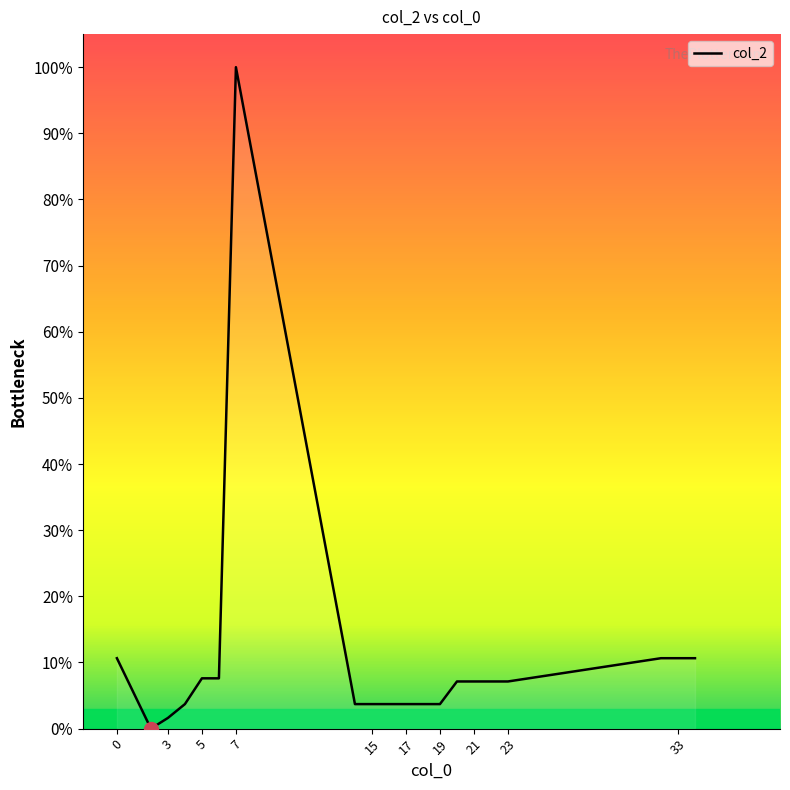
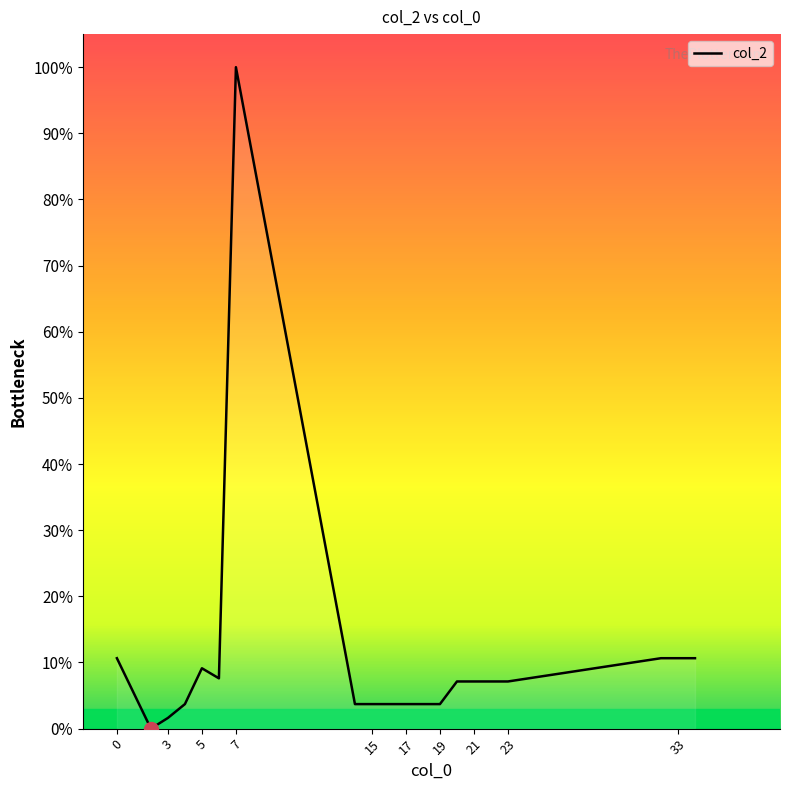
  {
    "col_2": {
      "0": "11%",
-     "5": "8%",
+     "5": "9%",
      "7": "100%",
      "15": "4%",
      "17": "4%",
      "19": "4%",
      "21": "7%",
      "23": "7%",
      "33": "11%"
    }
  }
